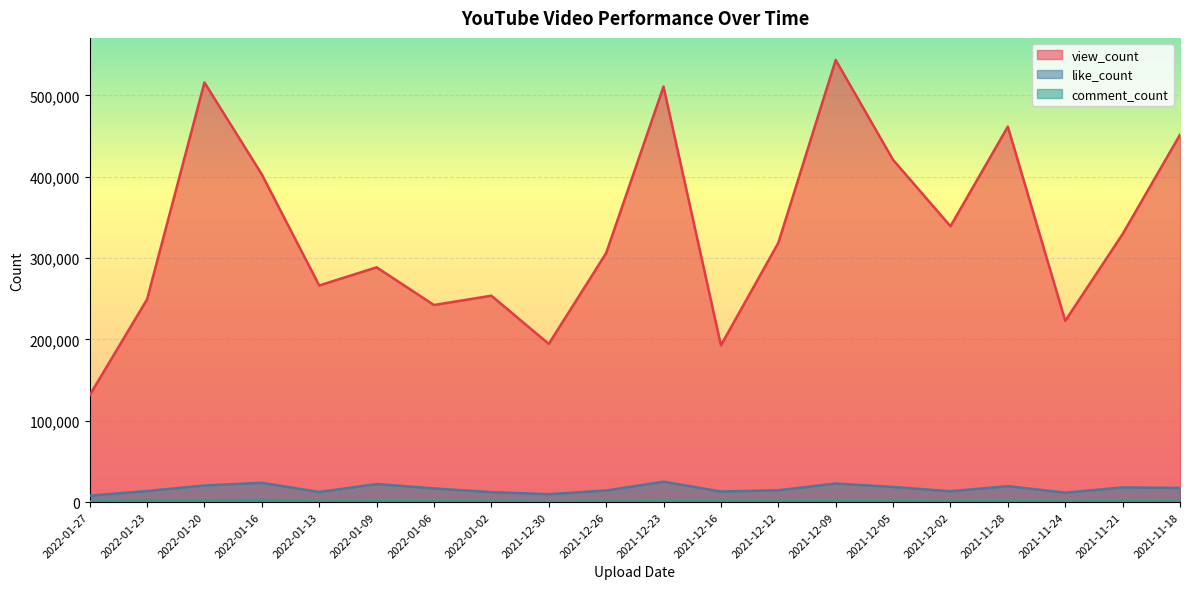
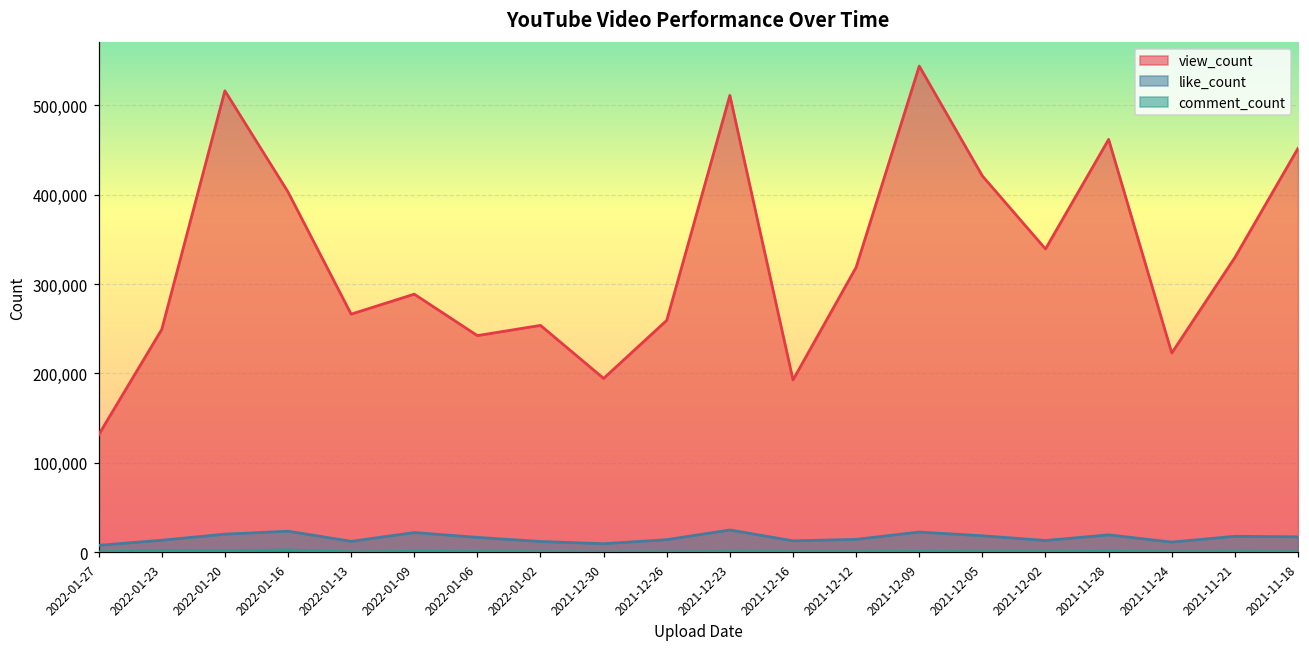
  {
    "view_count": {
      "2022-01-27": "130,000",
      "2022-01-23": "250,000",
      "2022-01-20": "520,000",
      "2022-01-16": "400,000",
      "2022-01-13": "270,000",
      "2022-01-09": "290,000",
      "2022-01-06": "240,000",
      "2022-01-02": "250,000",
      "2021-12-30": "190,000",
-     "2021-12-26": "310,000",
+     "2021-12-26": "260,000",
      "2021-12-23": "510,000",
      "2021-12-16": "190,000",
      "2021-12-12": "320,000",
      "2021-12-09": "540,000",
      "2021-12-05": "420,000",
      "2021-12-02": "340,000",
      "2021-11-28": "460,000",
      "2021-11-24": "220,000",
      "2021-11-21": "330,000",
      "2021-11-18": "450,000"
    }
  }
